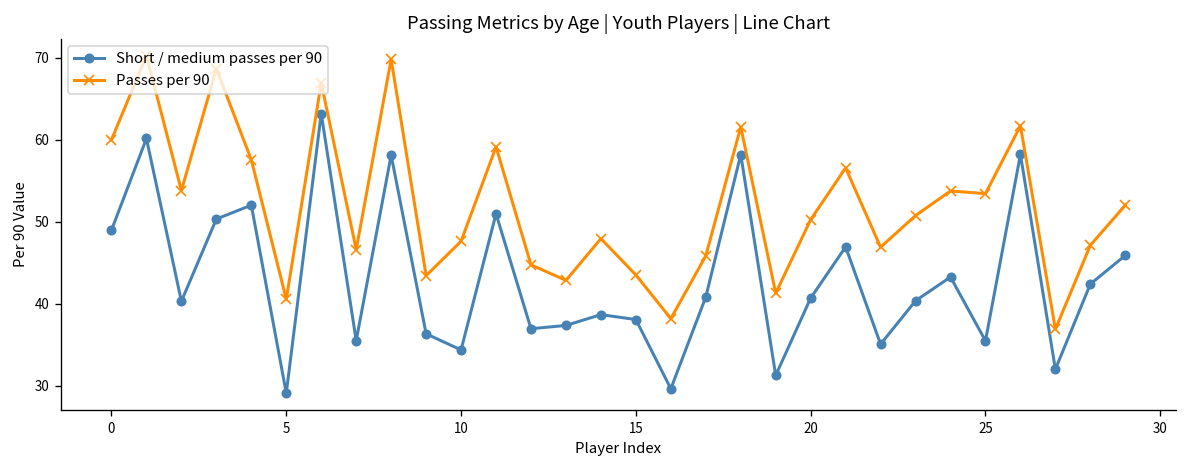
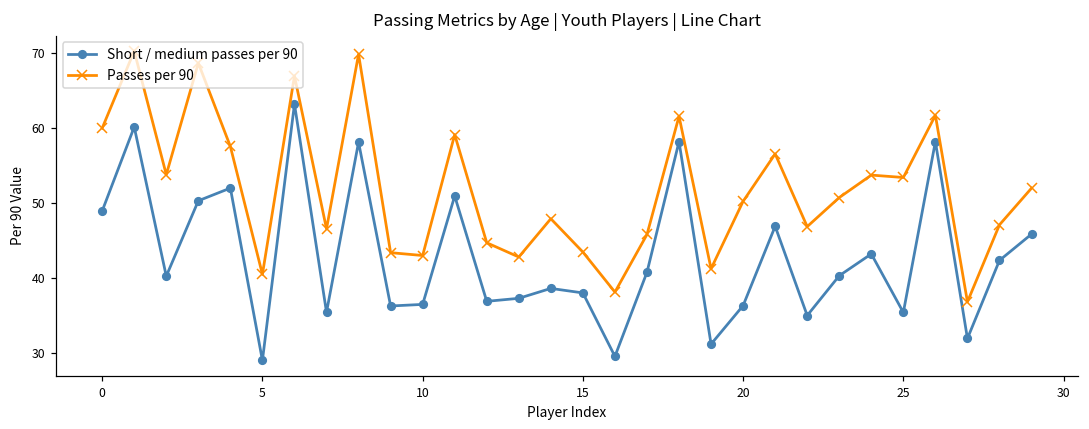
  {
    "Short / medium passes per 90": {
      "0": 49,
      "5": 29,
-     "10": 34,
+     "10": 37,
      "15": 38,
-     "20": 41,
+     "20": 36,
      "25": 35
    },
    "Passes per 90": {
      "0": 60,
      "5": 41,
-     "10": 48,
+     "10": 43,
      "15": 44,
      "20": 50,
      "25": 53
    }
  }
